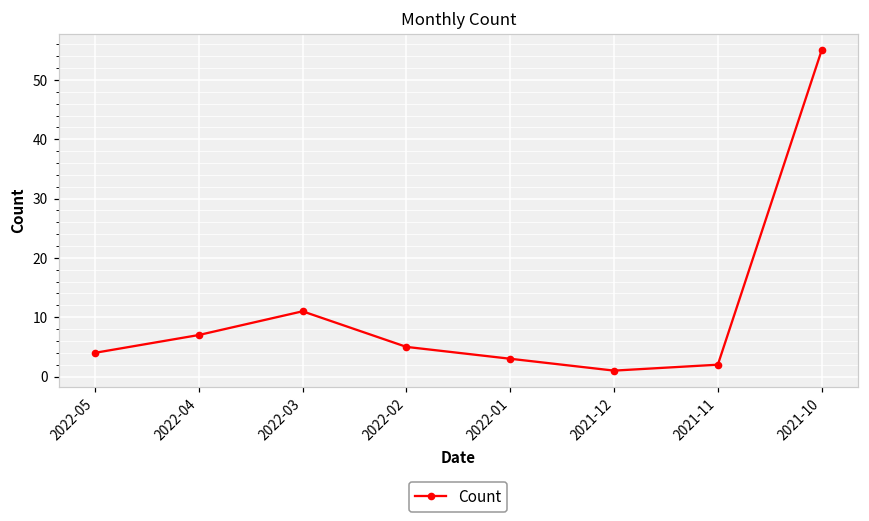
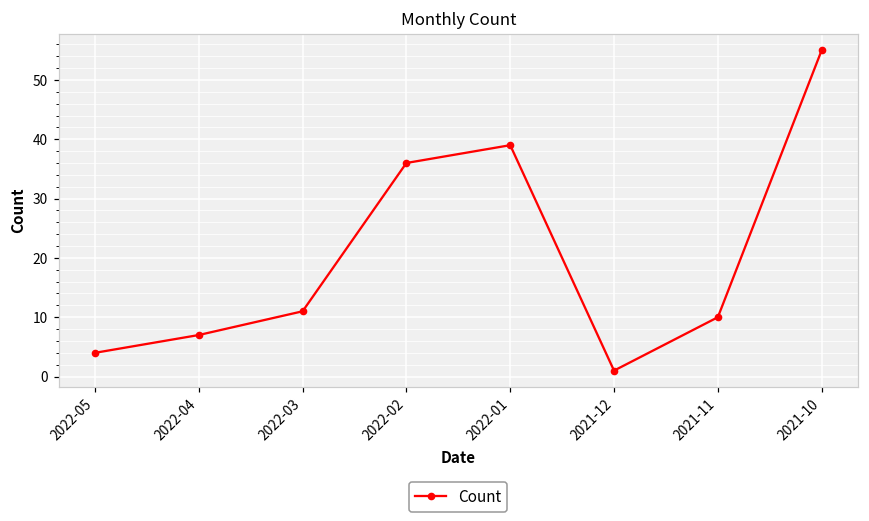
  {
    "2022-05": 4,
    "2022-04": 7,
    "2022-03": 11,
-   "2022-02": 5,
-   "2022-01": 3,
+   "2022-02": 36,
+   "2022-01": 39,
    "2021-12": 1,
-   "2021-11": 2,
+   "2021-11": 10,
    "2021-10": 55
  }
